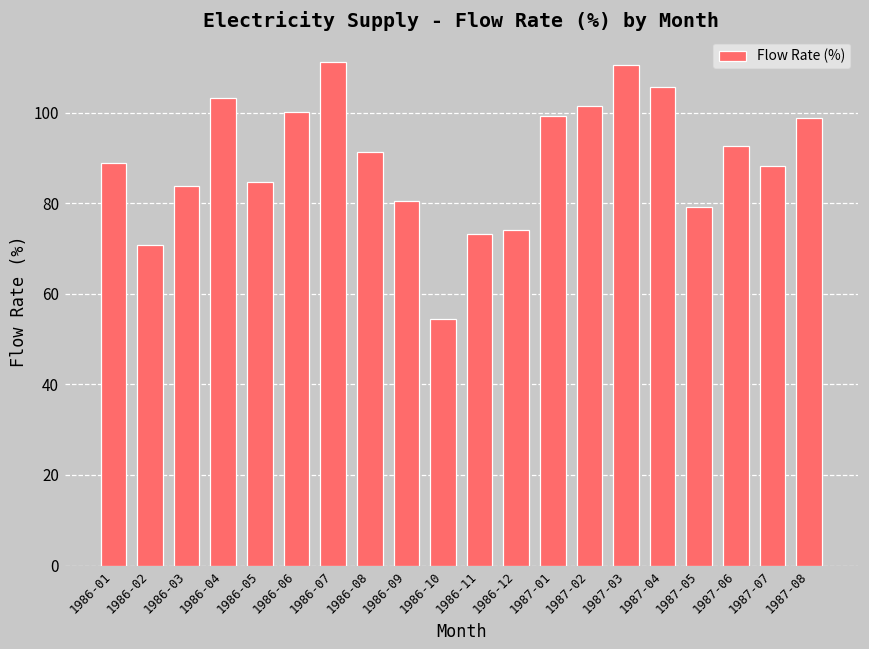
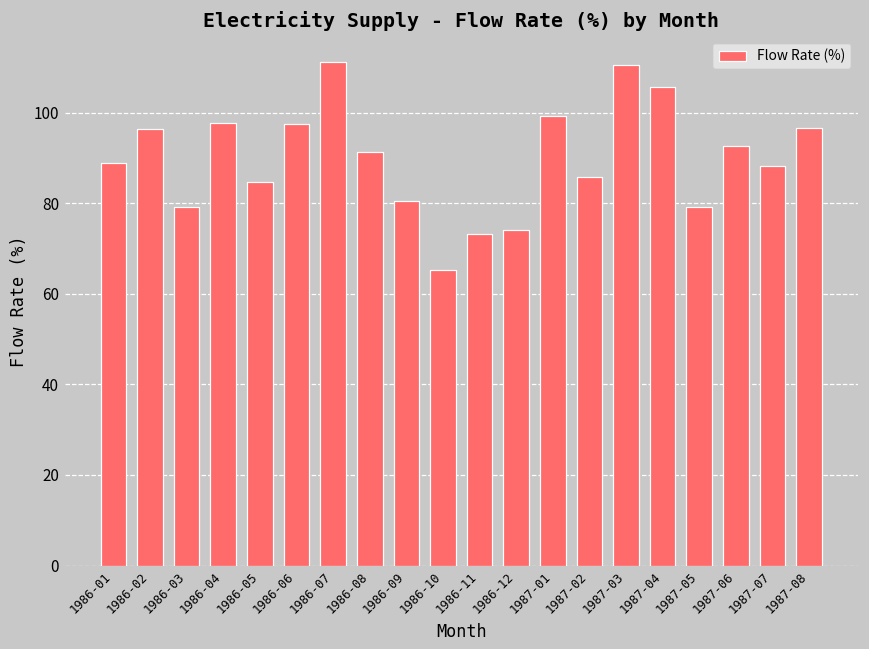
  {
    "1986-01": 89,
-   "1986-02": 71,
-   "1986-03": 84,
-   "1986-04": 103,
+   "1986-02": 96,
+   "1986-03": 79,
+   "1986-04": 98,
    "1986-05": 85,
-   "1986-06": 100,
+   "1986-06": 98,
    "1986-07": 111,
    "1986-08": 91,
    "1986-09": 80,
-   "1986-10": 55,
+   "1986-10": 65,
    "1986-11": 73,
    "1986-12": 74,
    "1987-01": 99,
-   "1987-02": 101,
+   "1987-02": 86,
    "1987-03": 110,
    "1987-04": 106,
    "1987-05": 79,
    "1987-06": 93,
    "1987-07": 88,
-   "1987-08": 99
+   "1987-08": 97
  }
